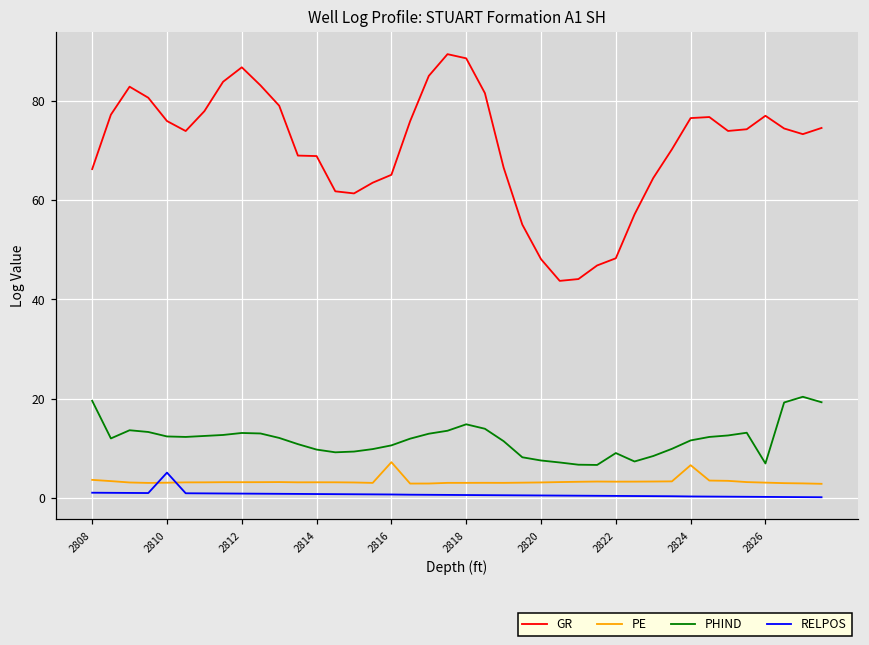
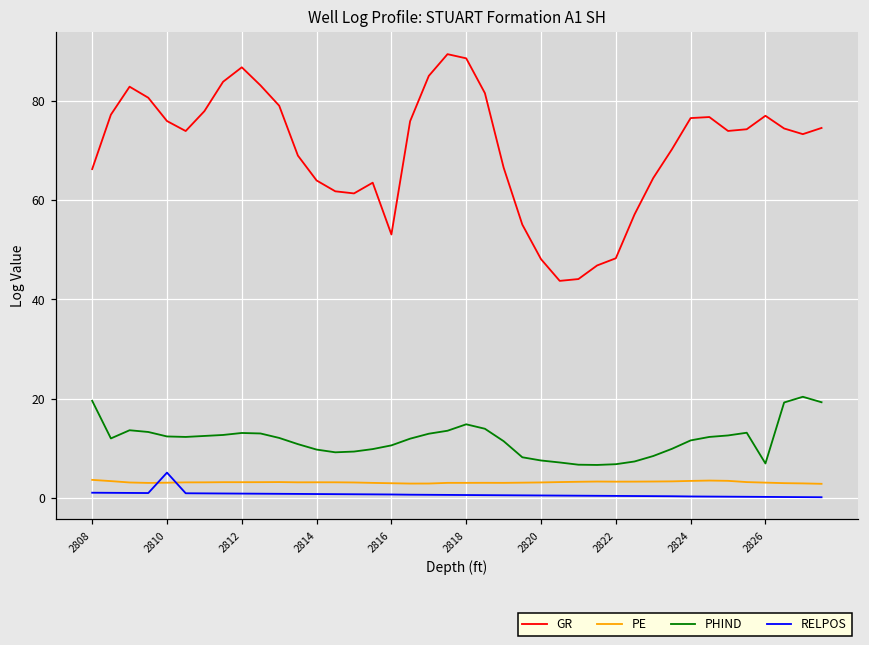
  {
    "GR": {
      "2808": 66,
      "2810": 76,
      "2812": 87,
-     "2814": 69,
-     "2816": 65,
+     "2814": 64,
+     "2816": 53,
      "2818": 89,
      "2820": 48,
      "2822": 48,
      "2824": 77,
      "2826": 77
    },
    "PE": {
      "2808": 4,
      "2810": 3,
      "2812": 3,
      "2814": 3,
-     "2816": 7,
+     "2816": 3,
      "2818": 3,
      "2820": 3,
      "2822": 3,
-     "2824": 7,
+     "2824": 3,
      "2826": 3
    },
    "PHIND": {
      "2808": 20,
      "2810": 12,
      "2812": 13,
      "2814": 10,
      "2816": 11,
      "2818": 15,
      "2820": 8,
-     "2822": 9,
+     "2822": 7,
      "2824": 12,
      "2826": 7
    },
    "RELPOS": {
      "2808": 1,
      "2810": 5,
      "2812": 1,
      "2814": 1,
      "2816": 1,
      "2818": 1,
      "2820": 0,
      "2822": 0,
      "2824": 0,
      "2826": 0
    }
  }
